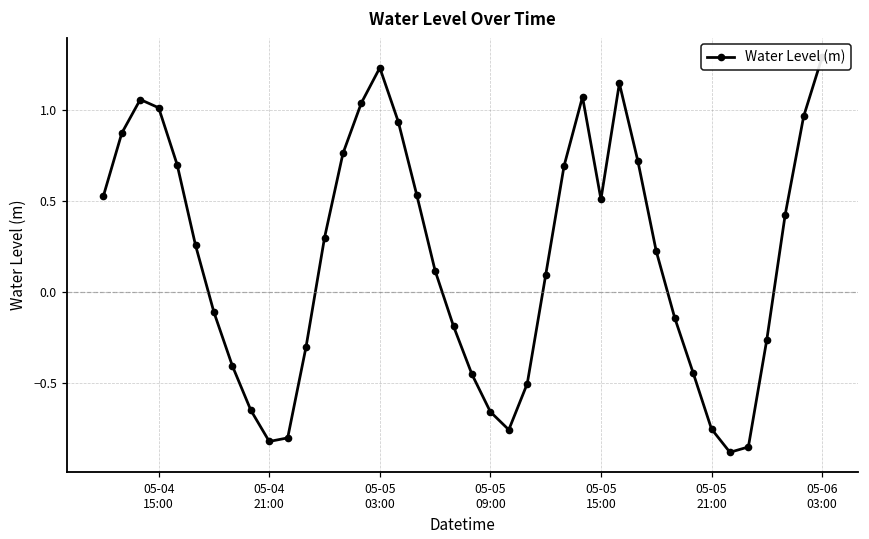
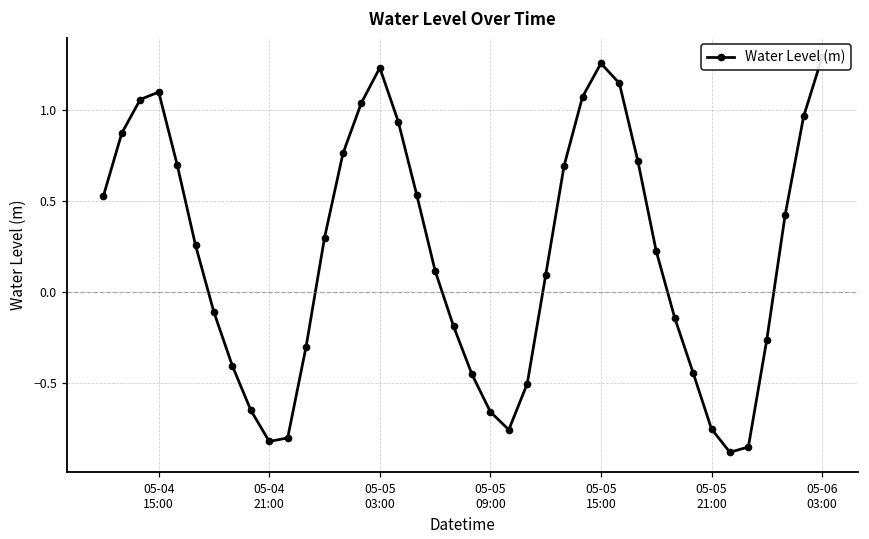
  {
-   "05-04 15:00": 1.01,
+   "05-04 15:00": 1.10,
    "05-04 21:00": -0.82,
    "05-05 03:00": 1.23,
    "05-05 09:00": -0.66,
-   "05-05 15:00": 0.51,
+   "05-05 15:00": 1.26,
    "05-05 21:00": -0.75
  }
